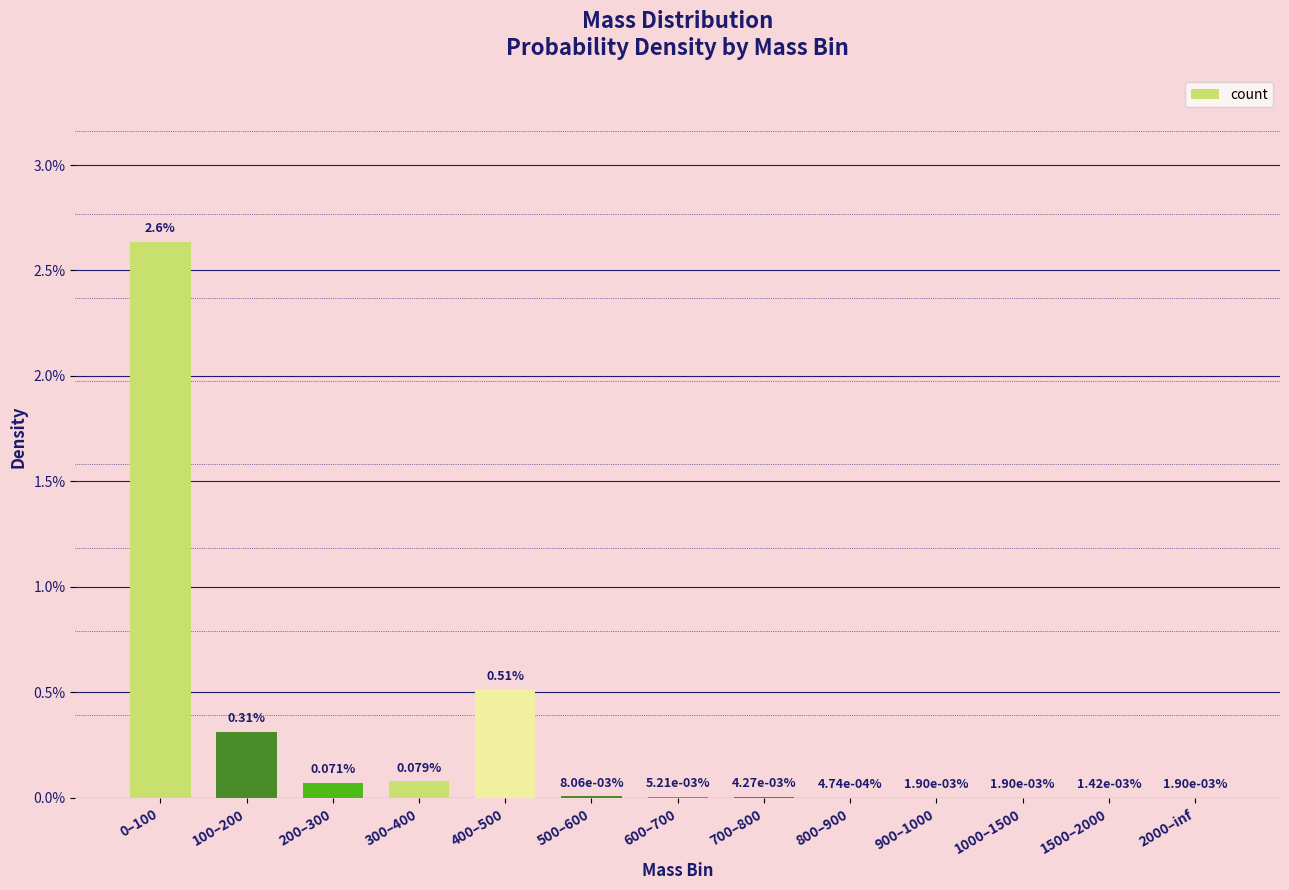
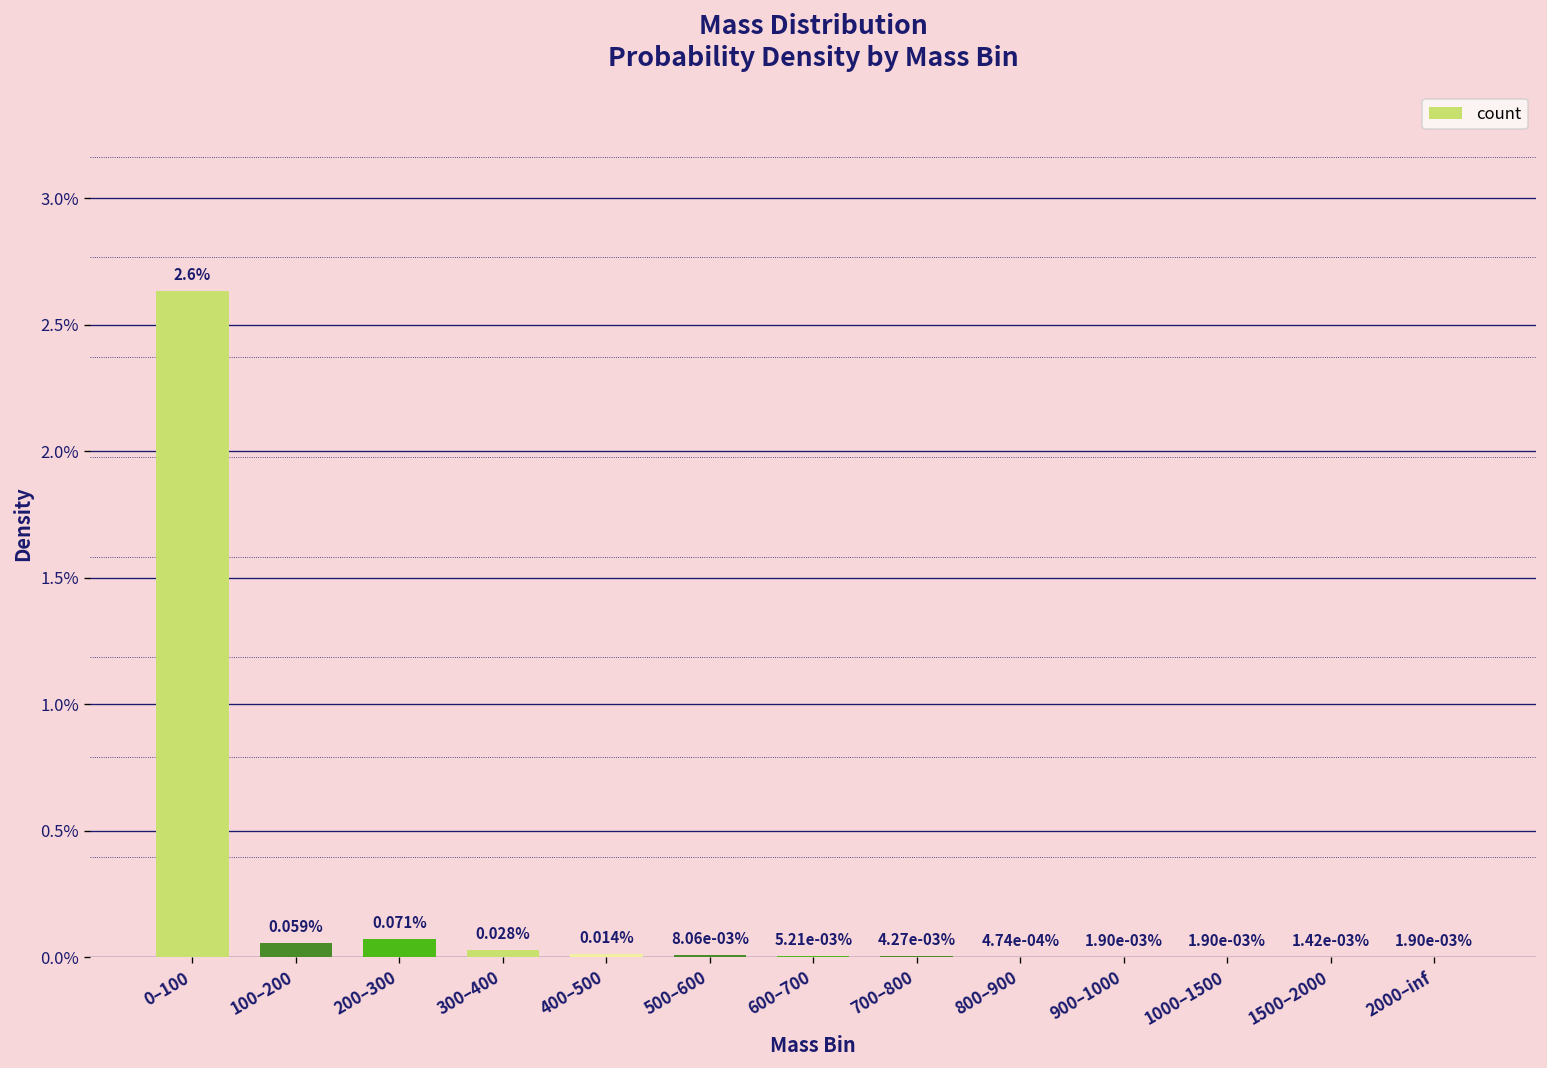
  {
    "0–100": "2.6%",
-   "100–200": "0.31%",
+   "100–200": "0.059%",
    "200–300": "0.071%",
-   "300–400": "0.079%",
-   "400–500": "0.51%",
+   "300–400": "0.028%",
+   "400–500": "0.014%",
    "500–600": "8.06e-03%",
    "600–700": "5.21e-03%",
    "700–800": "4.27e-03%",
    "800–900": "4.74e-04%",
    "900–1000": "1.90e-03%",
    "1000–1500": "1.90e-03%",
    "1500–2000": "1.42e-03%",
    "2000–inf": "1.90e-03%"
  }
